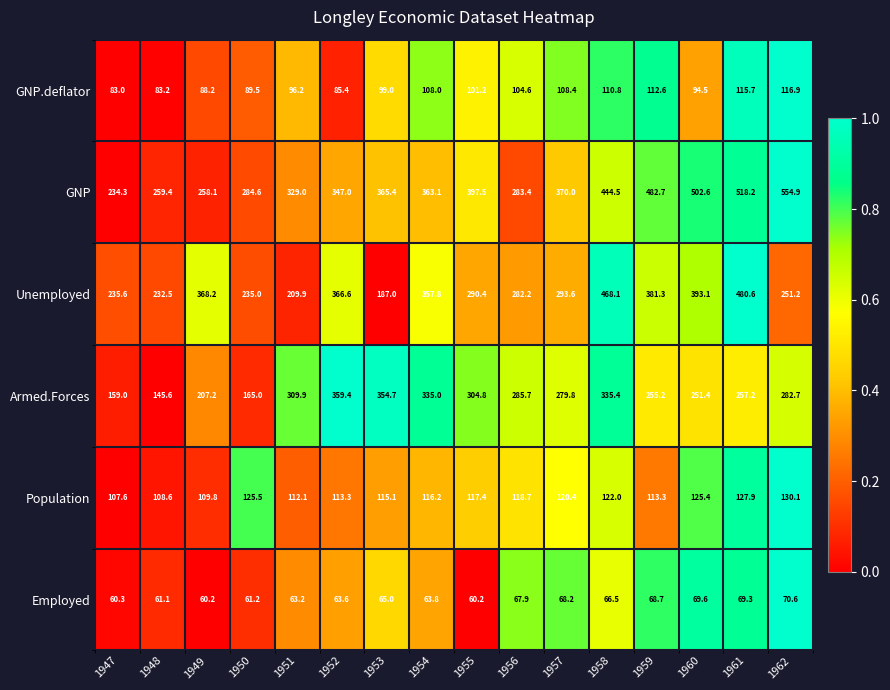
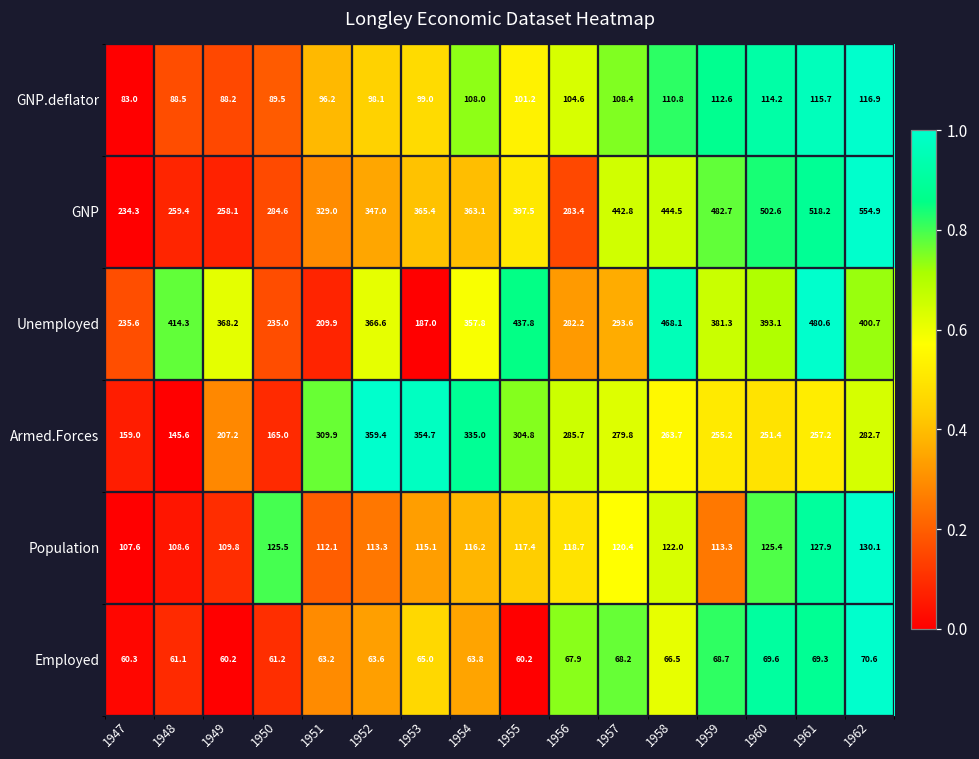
  {
    "GNP.deflator": {
      "1947": 83.0,
-     "1948": 83.2,
+     "1948": 88.5,
      "1949": 88.2,
      "1950": 89.5,
      "1951": 96.2,
-     "1952": 85.4,
+     "1952": 98.1,
      "1953": 99.0,
      "1954": 108.0,
      "1955": 101.2,
      "1956": 104.6,
      "1957": 108.4,
      "1958": 110.8,
      "1959": 112.6,
-     "1960": 94.5,
+     "1960": 114.2,
      "1961": 115.7,
      "1962": 116.9
    },
    "GNP": {
      "1947": 234.3,
      "1948": 259.4,
      "1949": 258.1,
      "1950": 284.6,
      "1951": 329.0,
      "1952": 347.0,
      "1953": 365.4,
      "1954": 363.1,
      "1955": 397.5,
      "1956": 283.4,
-     "1957": 370.0,
+     "1957": 442.8,
      "1958": 444.5,
      "1959": 482.7,
      "1960": 502.6,
      "1961": 518.2,
      "1962": 554.9
    },
    "Unemployed": {
      "1947": 235.6,
-     "1948": 232.5,
+     "1948": 414.3,
      "1949": 368.2,
      "1950": 235.0,
      "1951": 209.9,
      "1952": 366.6,
      "1953": 187.0,
      "1954": 357.8,
-     "1955": 290.4,
+     "1955": 437.8,
      "1956": 282.2,
      "1957": 293.6,
      "1958": 468.1,
      "1959": 381.3,
      "1960": 393.1,
      "1961": 480.6,
-     "1962": 251.2
+     "1962": 400.7
    },
    "Armed.Forces": {
      "1947": 159.0,
      "1948": 145.6,
      "1949": 207.2,
      "1950": 165.0,
      "1951": 309.9,
      "1952": 359.4,
      "1953": 354.7,
      "1954": 335.0,
      "1955": 304.8,
      "1956": 285.7,
      "1957": 279.8,
-     "1958": 335.4,
+     "1958": 263.7,
      "1959": 255.2,
      "1960": 251.4,
      "1961": 257.2,
      "1962": 282.7
    },
    "Population": {
      "1947": 107.6,
      "1948": 108.6,
      "1949": 109.8,
      "1950": 125.5,
      "1951": 112.1,
      "1952": 113.3,
      "1953": 115.1,
      "1954": 116.2,
      "1955": 117.4,
      "1956": 118.7,
      "1957": 120.4,
      "1958": 122.0,
      "1959": 113.3,
      "1960": 125.4,
      "1961": 127.9,
      "1962": 130.1
    },
    "Employed": {
      "1947": 60.3,
      "1948": 61.1,
      "1949": 60.2,
      "1950": 61.2,
      "1951": 63.2,
      "1952": 63.6,
      "1953": 65.0,
      "1954": 63.8,
      "1955": 60.2,
      "1956": 67.9,
      "1957": 68.2,
      "1958": 66.5,
      "1959": 68.7,
      "1960": 69.6,
      "1961": 69.3,
      "1962": 70.6
    }
  }
